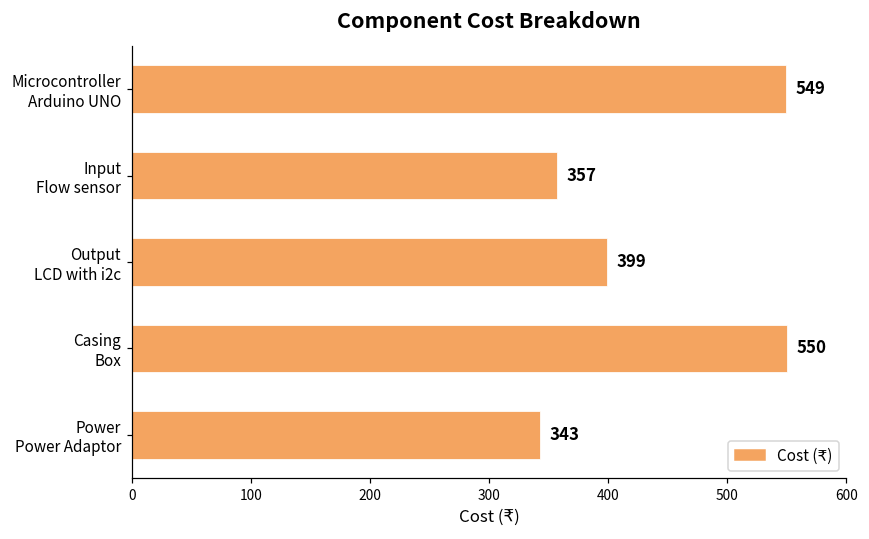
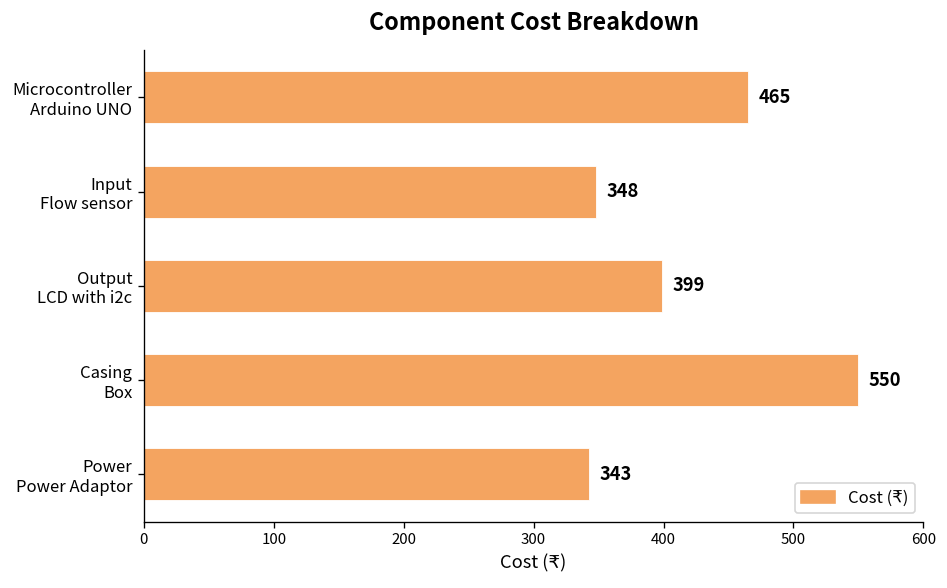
  {
-   "Microcontroller Arduino UNO": 549,
-   "Input Flow sensor": 357,
+   "Microcontroller Arduino UNO": 465,
+   "Input Flow sensor": 348,
    "Output LCD with i2c": 399,
    "Casing Box": 550,
    "Power Power Adaptor": 343
  }
